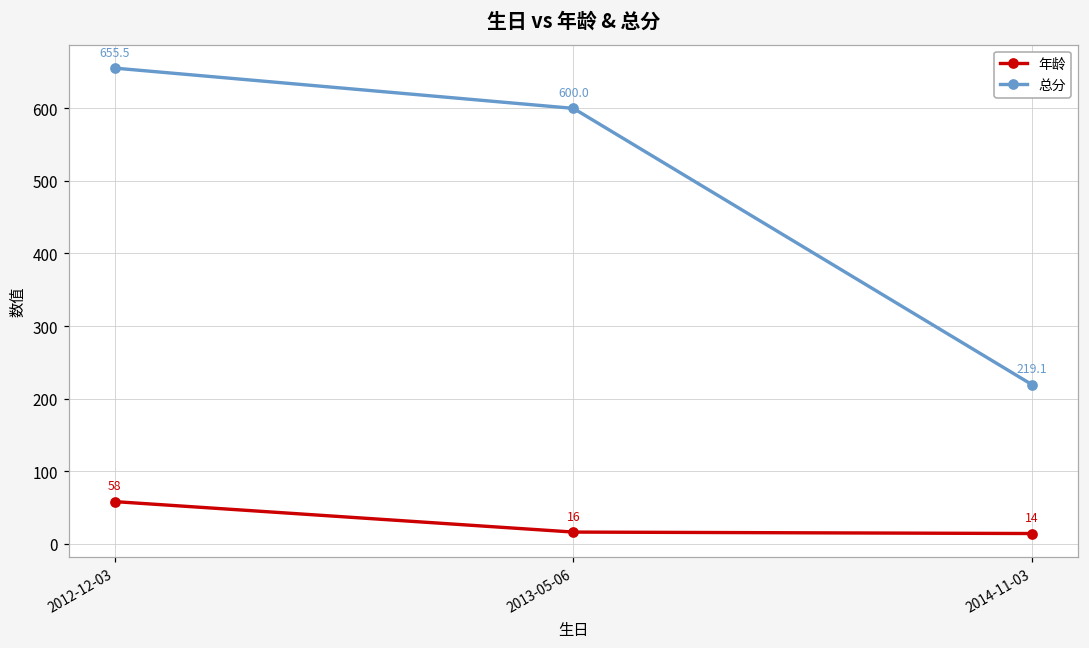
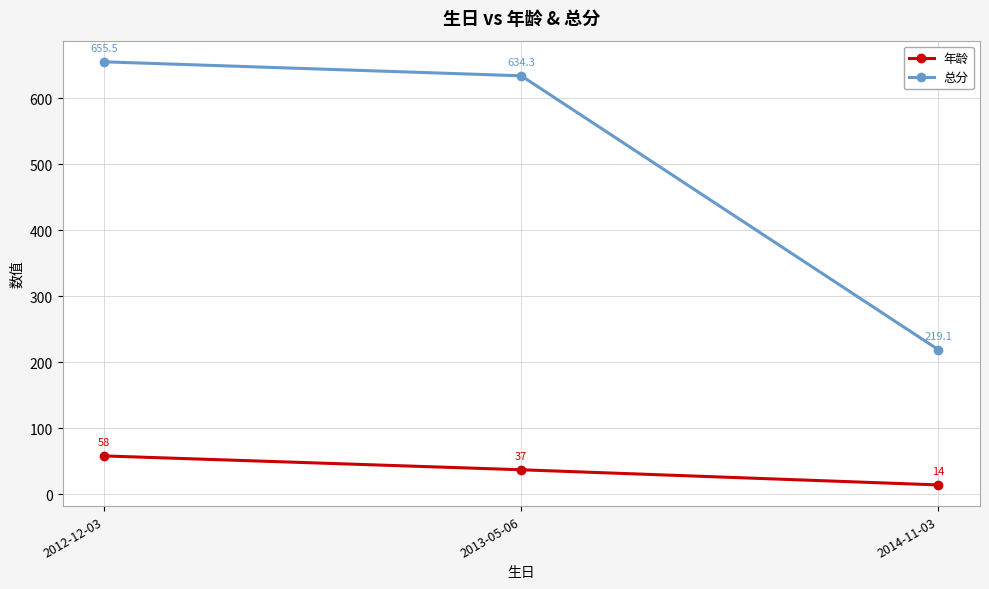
  {
    "年龄": {
      "2012-12-03": 58,
-     "2013-05-06": 16,
+     "2013-05-06": 37,
      "2014-11-03": 14
    },
    "总分": {
      "2012-12-03": 655.5,
-     "2013-05-06": 600.0,
+     "2013-05-06": 634.3,
      "2014-11-03": 219.1
    }
  }
